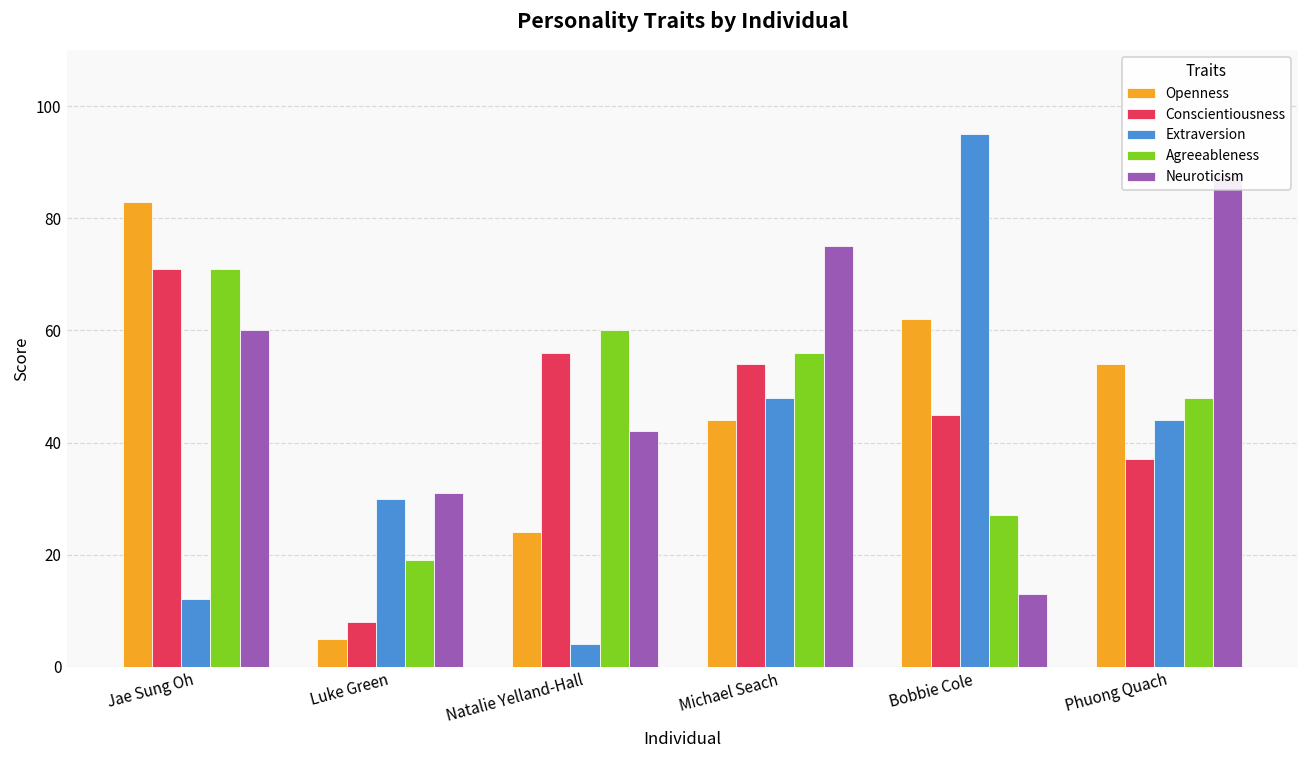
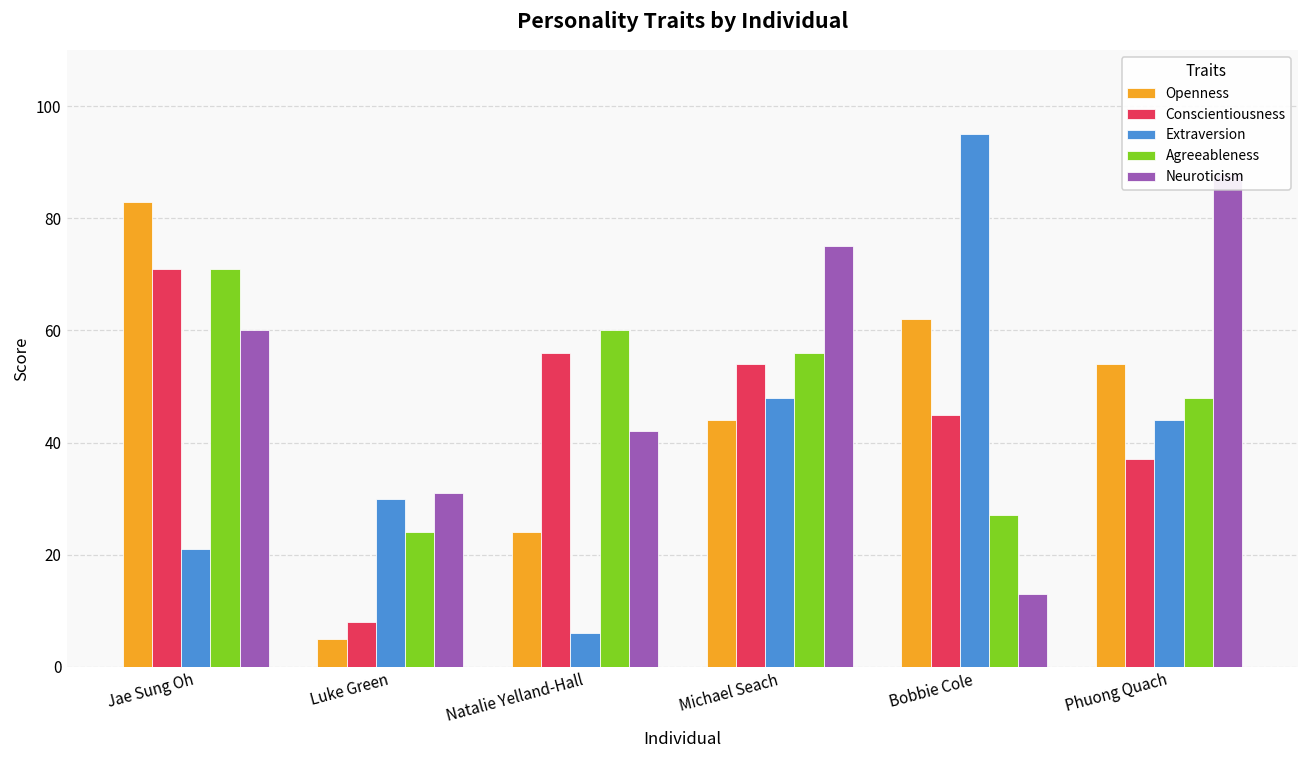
  {
    "Openness": {
      "Jae Sung Oh": 83,
      "Luke Green": 5,
      "Natalie Yelland-Hall": 24,
      "Michael Seach": 44,
      "Bobbie Cole": 62,
      "Phuong Quach": 54
    },
    "Conscientiousness": {
      "Jae Sung Oh": 71,
      "Luke Green": 8,
      "Natalie Yelland-Hall": 56,
      "Michael Seach": 54,
      "Bobbie Cole": 45,
      "Phuong Quach": 37
    },
    "Extraversion": {
-     "Jae Sung Oh": 12,
+     "Jae Sung Oh": 21,
      "Luke Green": 30,
-     "Natalie Yelland-Hall": 4,
+     "Natalie Yelland-Hall": 6,
      "Michael Seach": 48,
      "Bobbie Cole": 95,
      "Phuong Quach": 44
    },
    "Agreeableness": {
      "Jae Sung Oh": 71,
-     "Luke Green": 19,
+     "Luke Green": 24,
      "Natalie Yelland-Hall": 60,
      "Michael Seach": 56,
      "Bobbie Cole": 27,
      "Phuong Quach": 48
    },
    "Neuroticism": {
      "Jae Sung Oh": 60,
      "Luke Green": 31,
      "Natalie Yelland-Hall": 42,
      "Michael Seach": 75,
      "Bobbie Cole": 13
    }
  }
